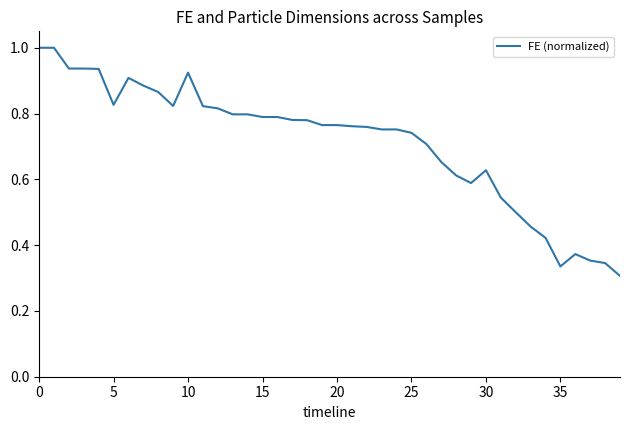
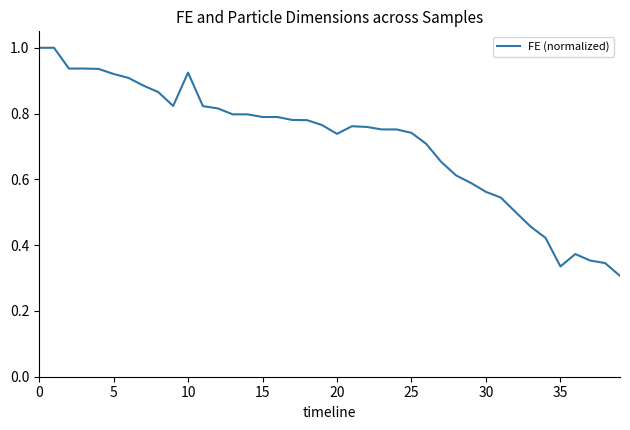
  {
    "0": 1.00,
-   "5": 0.83,
+   "5": 0.92,
    "10": 0.92,
    "15": 0.79,
-   "20": 0.76,
+   "20": 0.74,
    "25": 0.74,
-   "30": 0.63,
+   "30": 0.56,
    "35": 0.34
  }
